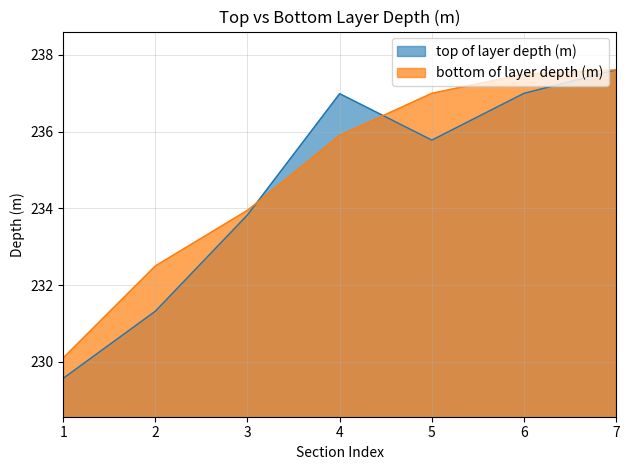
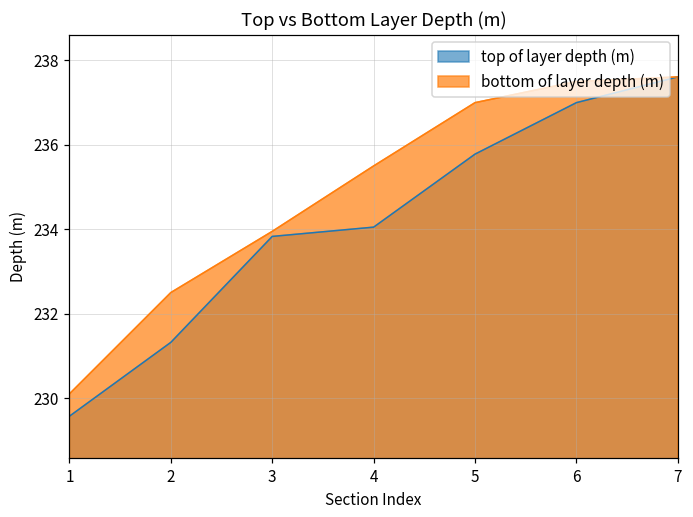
  {
    "top of layer depth (m)": {
      "1": 229.6,
      "2": 231.3,
      "3": 233.8,
-     "4": 237.0,
+     "4": 234.1,
      "5": 235.8,
      "6": 237.0
    },
    "bottom of layer depth (m)": {
      "1": 230.1,
      "2": 232.5,
      "3": 234.0,
-     "4": 235.9,
+     "4": 235.5,
      "5": 237.0
    }
  }
